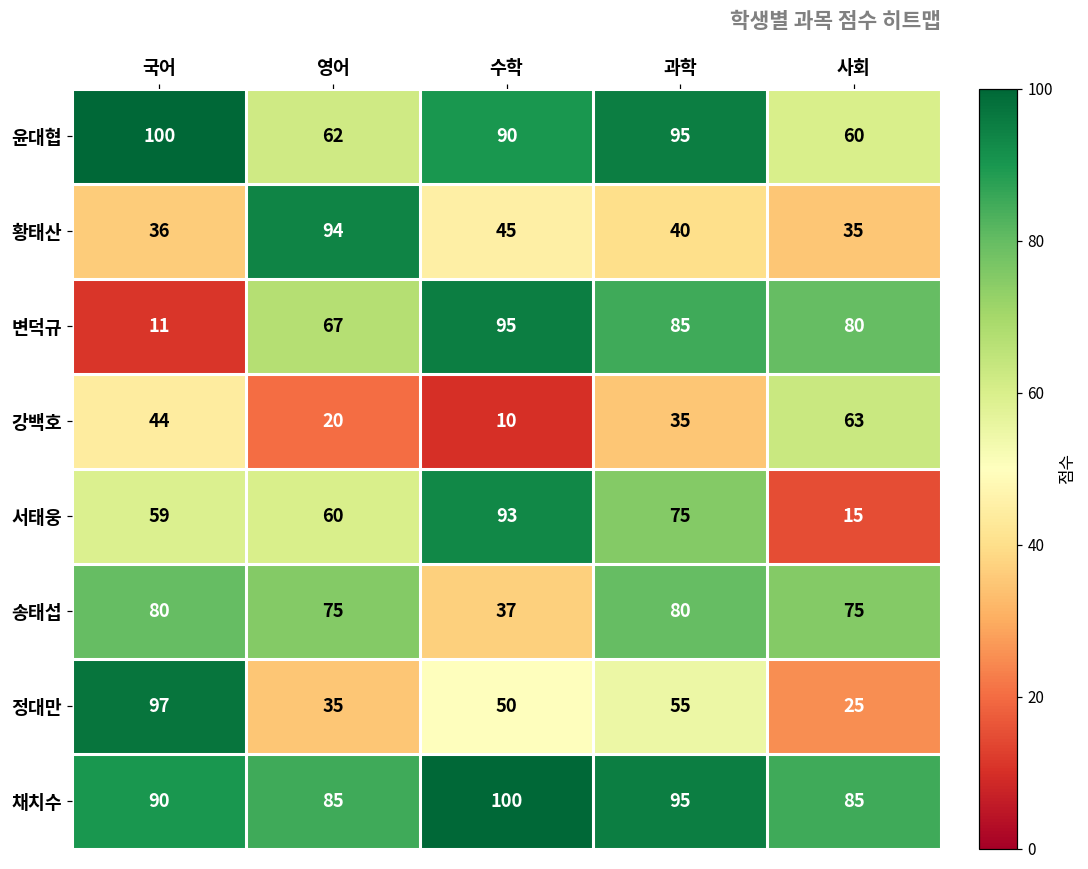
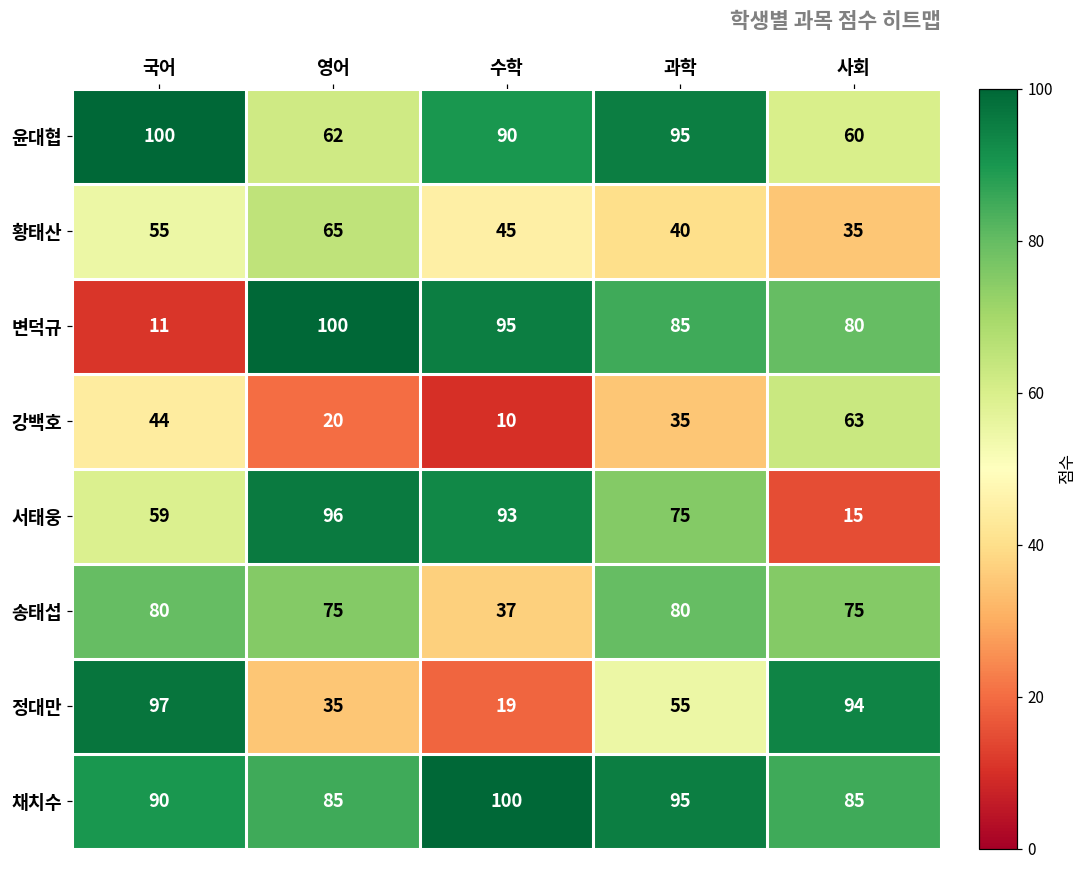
  {
    "윤대협": {
      "국어": 100,
      "영어": 62,
      "수학": 90,
      "과학": 95,
      "사회": 60
    },
    "황태산": {
-     "국어": 36,
-     "영어": 94,
+     "국어": 55,
+     "영어": 65,
      "수학": 45,
      "과학": 40,
      "사회": 35
    },
    "변덕규": {
      "국어": 11,
-     "영어": 67,
+     "영어": 100,
      "수학": 95,
      "과학": 85,
      "사회": 80
    },
    "강백호": {
      "국어": 44,
      "영어": 20,
      "수학": 10,
      "과학": 35,
      "사회": 63
    },
    "서태웅": {
      "국어": 59,
-     "영어": 60,
+     "영어": 96,
      "수학": 93,
      "과학": 75,
      "사회": 15
    },
    "송태섭": {
      "국어": 80,
      "영어": 75,
      "수학": 37,
      "과학": 80,
      "사회": 75
    },
    "정대만": {
      "국어": 97,
      "영어": 35,
-     "수학": 50,
+     "수학": 19,
      "과학": 55,
-     "사회": 25
+     "사회": 94
    },
    "채치수": {
      "국어": 90,
      "영어": 85,
      "수학": 100,
      "과학": 95,
      "사회": 85
    }
  }
